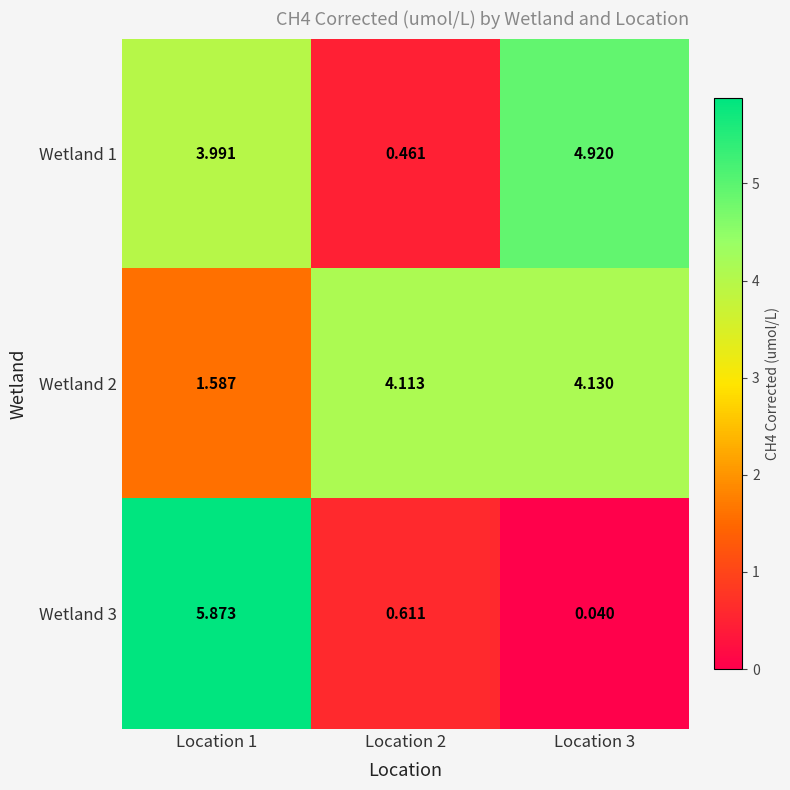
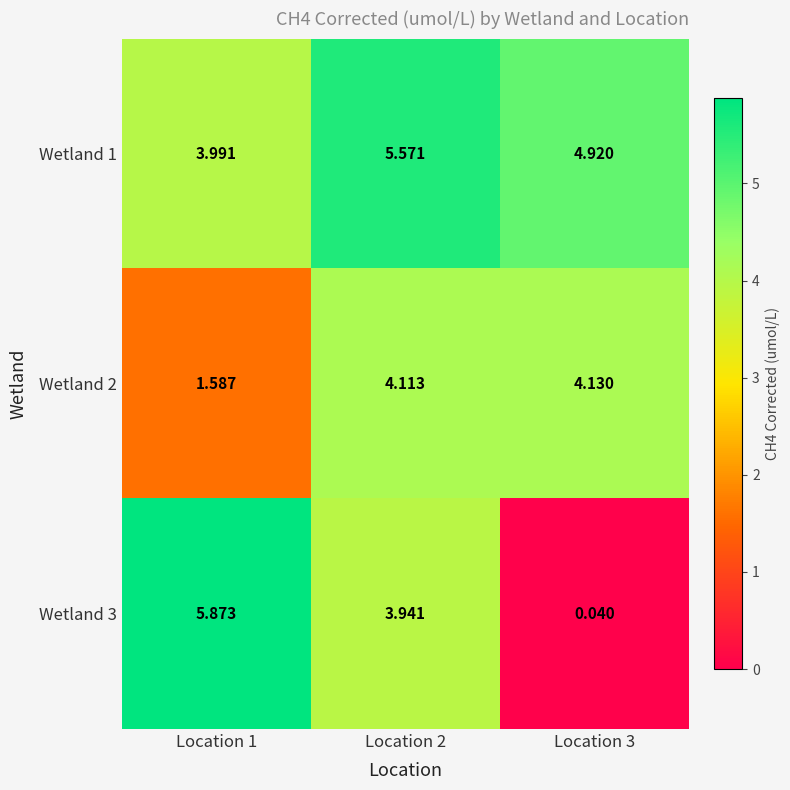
  {
    "Wetland 1": {
      "Location 1": 3.991,
-     "Location 2": 0.461,
+     "Location 2": 5.571,
      "Location 3": 4.920
    },
    "Wetland 2": {
      "Location 1": 1.587,
      "Location 2": 4.113,
      "Location 3": 4.130
    },
    "Wetland 3": {
      "Location 1": 5.873,
-     "Location 2": 0.611,
+     "Location 2": 3.941,
      "Location 3": 0.040
    }
  }
